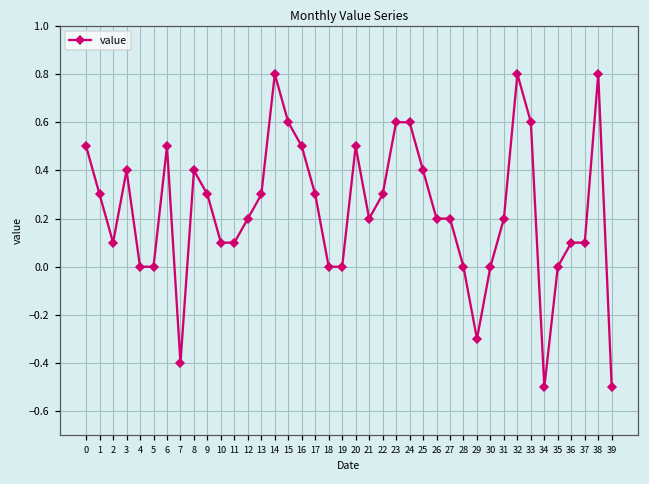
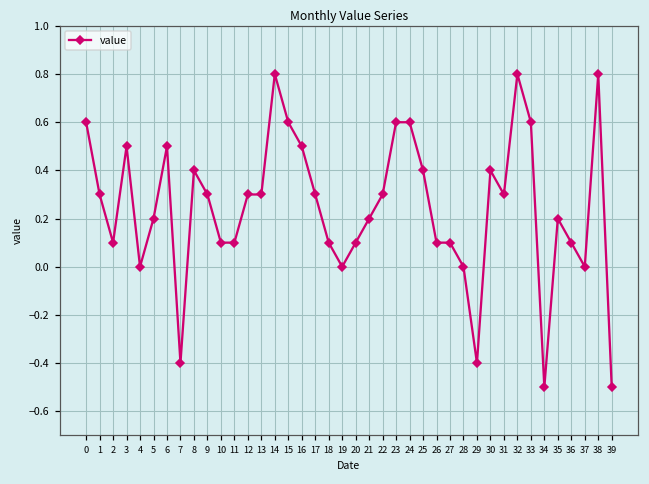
  {
-   "0": 0.5,
+   "0": 0.6,
    "1": 0.3,
    "2": 0.1,
-   "3": 0.4,
+   "3": 0.5,
    "4": 0.0,
-   "5": 0.0,
+   "5": 0.2,
    "6": 0.5,
    "7": -0.4,
    "8": 0.4,
    "9": 0.3,
    "10": 0.1,
    "11": 0.1,
-   "12": 0.2,
+   "12": 0.3,
    "13": 0.3,
    "14": 0.8,
    "15": 0.6,
    "16": 0.5,
    "17": 0.3,
-   "18": 0.0,
+   "18": 0.1,
    "19": 0.0,
-   "20": 0.5,
+   "20": 0.1,
    "21": 0.2,
    "22": 0.3,
    "23": 0.6,
    "24": 0.6,
    "25": 0.4,
-   "26": 0.2,
-   "27": 0.2,
+   "26": 0.1,
+   "27": 0.1,
    "28": 0.0,
-   "29": -0.3,
-   "30": 0.0,
-   "31": 0.2,
+   "29": -0.4,
+   "30": 0.4,
+   "31": 0.3,
    "32": 0.8,
    "33": 0.6,
    "34": -0.5,
-   "35": 0.0,
+   "35": 0.2,
    "36": 0.1,
-   "37": 0.1,
+   "37": 0.0,
    "38": 0.8,
    "39": -0.5
  }
